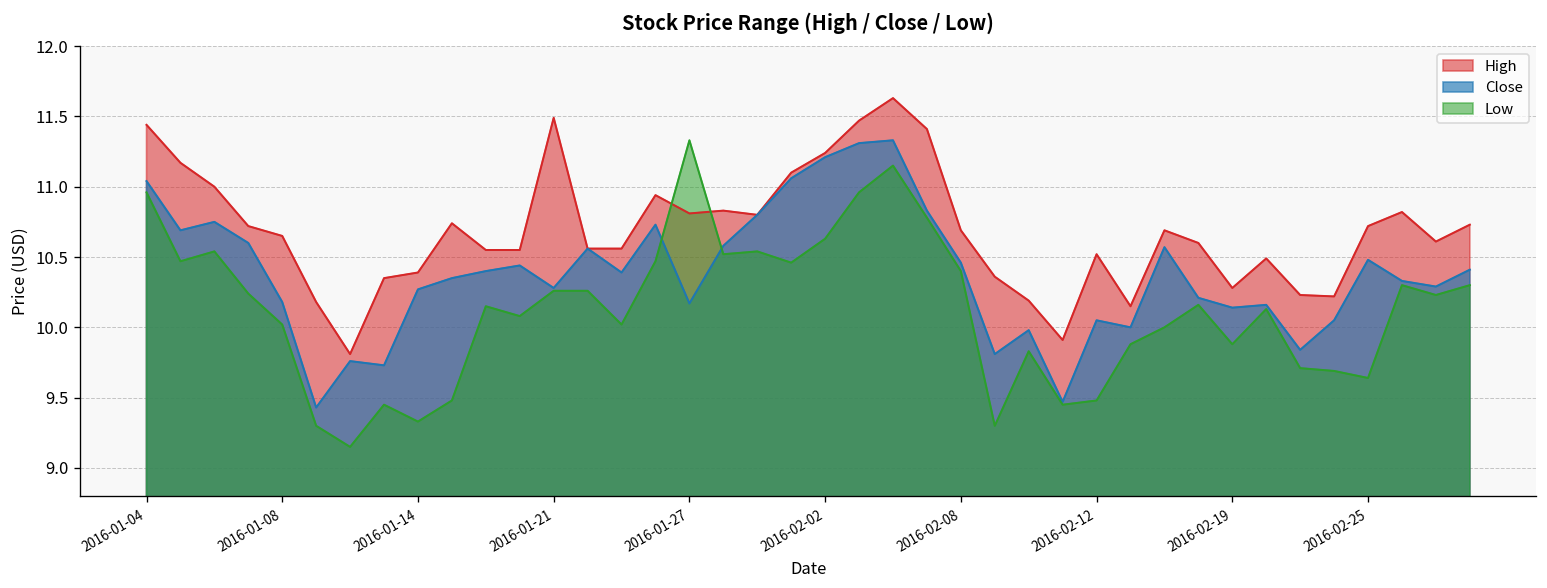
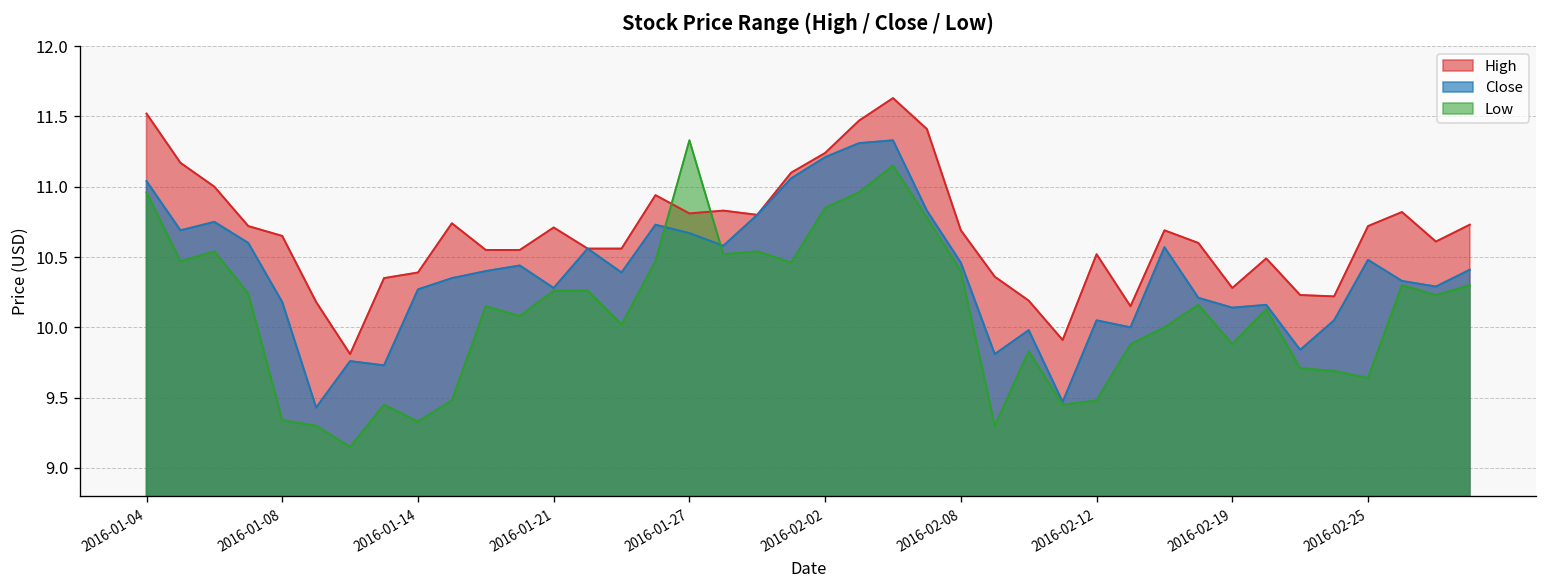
  {
    "High": {
-     "2016-01-04": 11.44,
+     "2016-01-04": 11.52,
      "2016-01-08": 10.65,
      "2016-01-14": 10.39,
-     "2016-01-21": 11.49,
+     "2016-01-21": 10.71,
      "2016-01-27": 10.81,
      "2016-02-02": 11.24,
      "2016-02-08": 10.69,
      "2016-02-12": 10.52,
      "2016-02-19": 10.28,
      "2016-02-25": 10.72
    },
    "Close": {
      "2016-01-04": 11.04,
      "2016-01-08": 10.18,
      "2016-01-14": 10.27,
-     "2016-01-27": 10.17,
+     "2016-01-27": 10.67,
      "2016-02-02": 11.21,
      "2016-02-08": 10.46,
      "2016-02-12": 10.05,
      "2016-02-19": 10.14,
      "2016-02-25": 10.48
    },
    "Low": {
      "2016-01-04": 10.96,
-     "2016-01-08": 10.02,
+     "2016-01-08": 9.34,
      "2016-01-14": 9.33,
      "2016-01-27": 11.33,
-     "2016-02-02": 10.63,
+     "2016-02-02": 10.85,
      "2016-02-08": 10.40,
      "2016-02-12": 9.48,
      "2016-02-19": 9.88,
      "2016-02-25": 9.64
    }
  }
